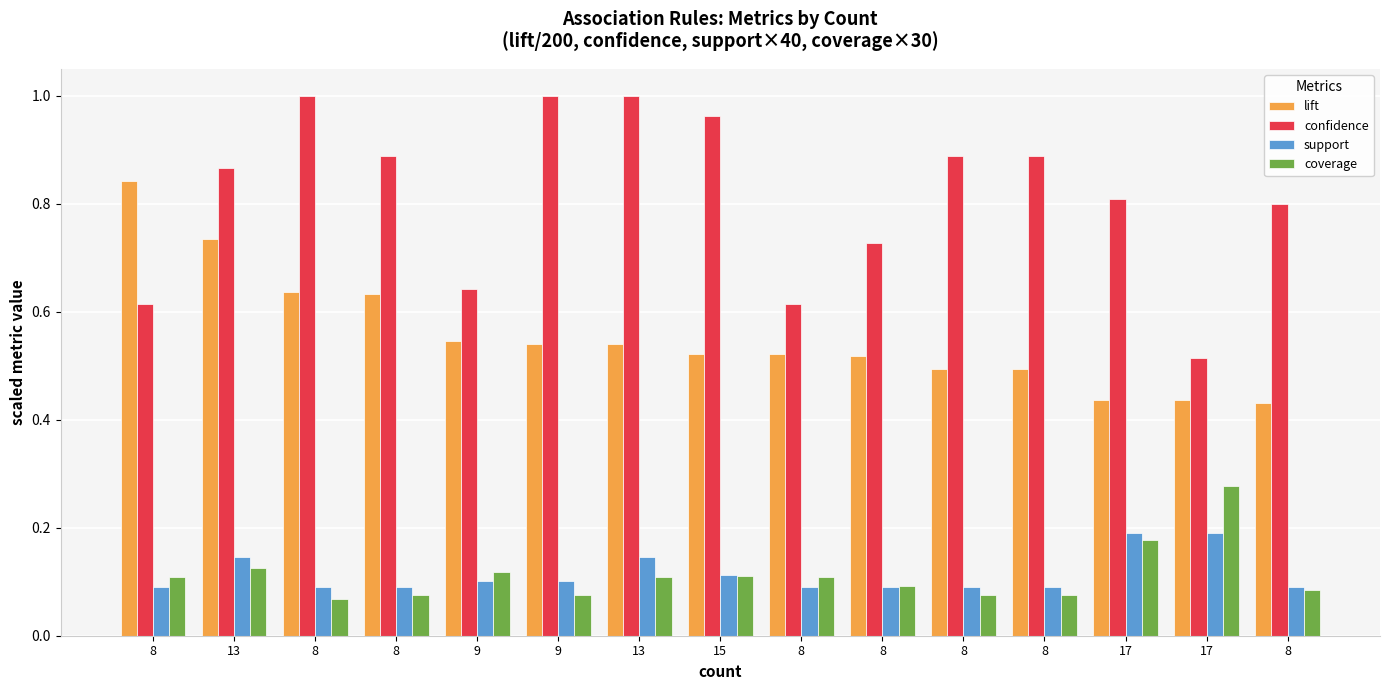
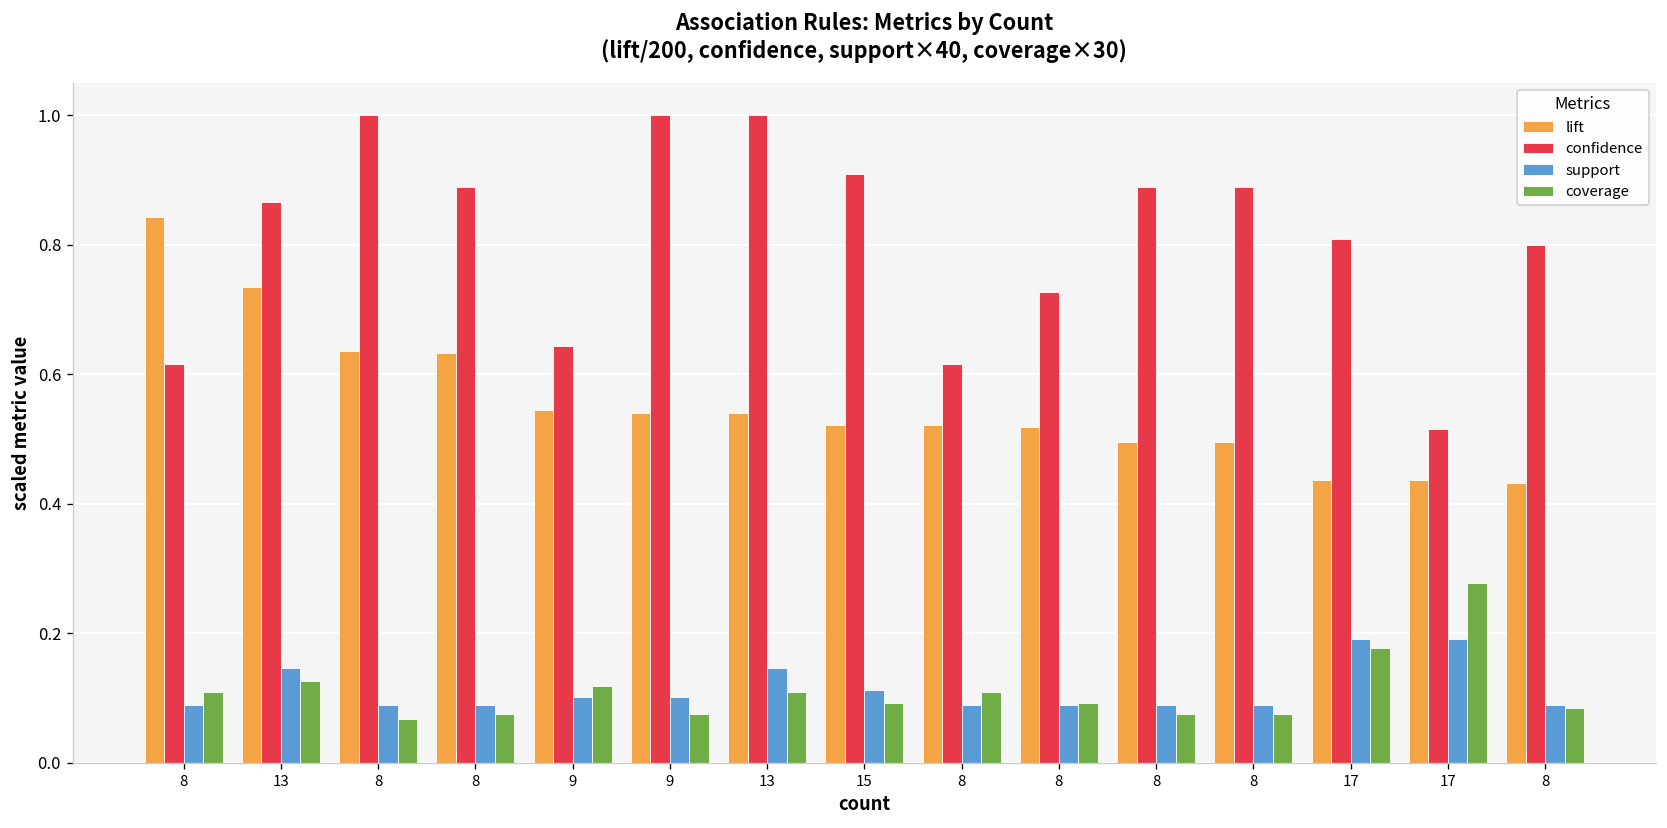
  {
    "lift": {
      "15": 0.52
    },
    "confidence": {
-     "15": 0.96
+     "15": 0.91
    },
    "support": {
      "15": 0.11
    },
    "coverage": {
-     "15": 0.11
+     "15": 0.09
    }
  }
